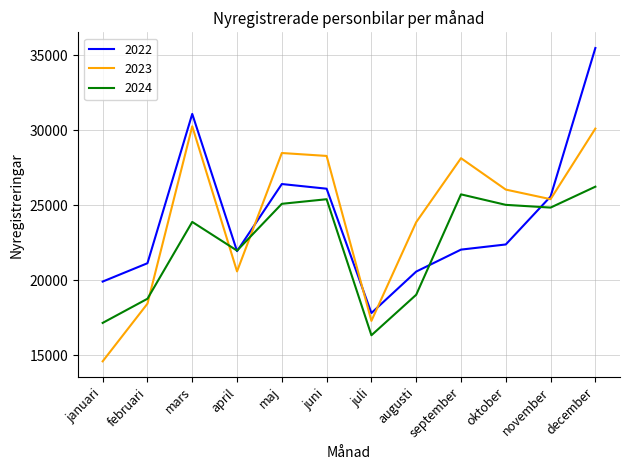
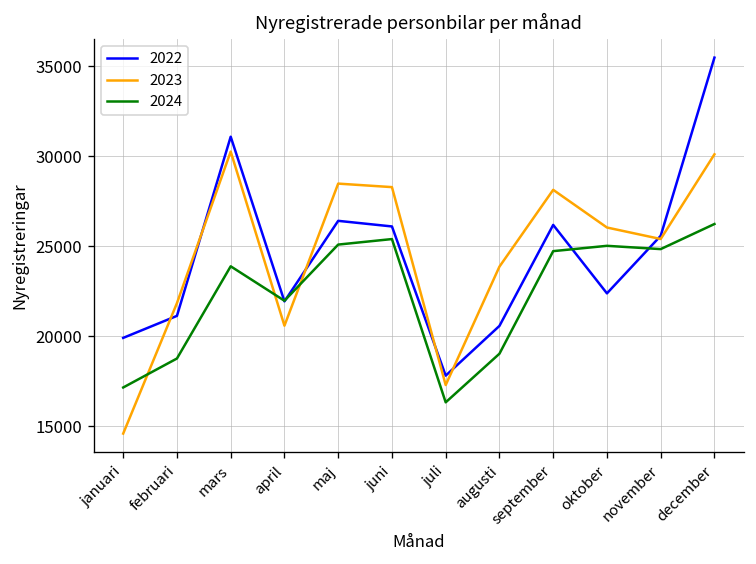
  {
    "2022": {
      "januari": 19900,
      "februari": 21100,
      "mars": 31100,
      "maj": 26400,
      "juni": 26100,
      "juli": 17800,
      "augusti": 20600,
-     "september": 22000,
+     "september": 26200,
      "oktober": 22400,
      "november": 25600,
      "december": 35500
    },
    "2023": {
      "januari": 14600,
-     "februari": 18400,
+     "februari": 21800,
      "mars": 30300,
      "april": 20600,
      "maj": 28500,
      "juni": 28300,
      "juli": 17300,
      "augusti": 23900,
      "september": 28100,
      "oktober": 26000,
      "november": 25400,
      "december": 30100
    },
    "2024": {
      "januari": 17200,
      "februari": 18800,
      "mars": 23900,
      "maj": 25100,
      "juni": 25400,
      "juli": 16300,
      "augusti": 19000,
-     "september": 25700,
+     "september": 24700,
      "oktober": 25000,
      "november": 24800,
      "december": 26200
    }
  }
